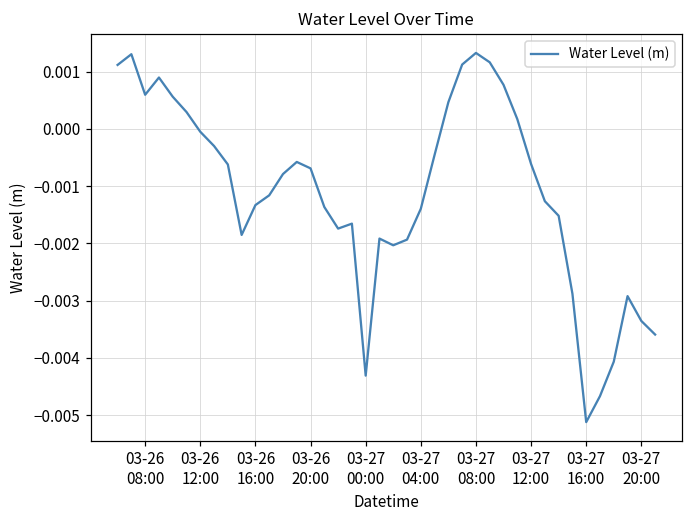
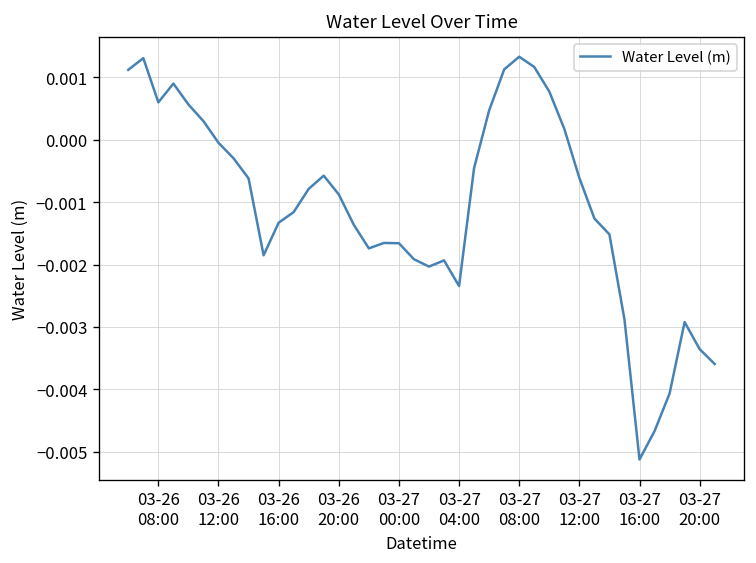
  {
    "03-26 08:00": 0.0006,
    "03-26 12:00": 0.0000,
    "03-26 16:00": -0.0013,
-   "03-26 20:00": -0.0007,
-   "03-27 00:00": -0.0043,
-   "03-27 04:00": -0.0014,
+   "03-26 20:00": -0.0009,
+   "03-27 00:00": -0.0017,
+   "03-27 04:00": -0.0023,
    "03-27 08:00": 0.0013,
    "03-27 12:00": -0.0006,
    "03-27 16:00": -0.0051,
    "03-27 20:00": -0.0034
  }
